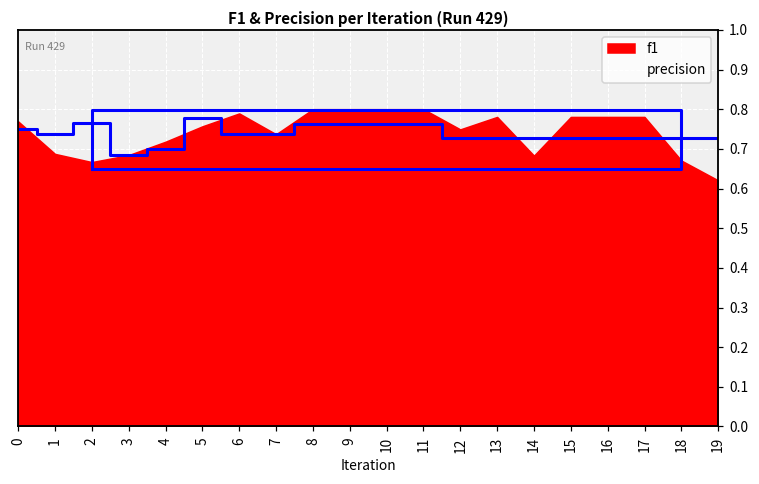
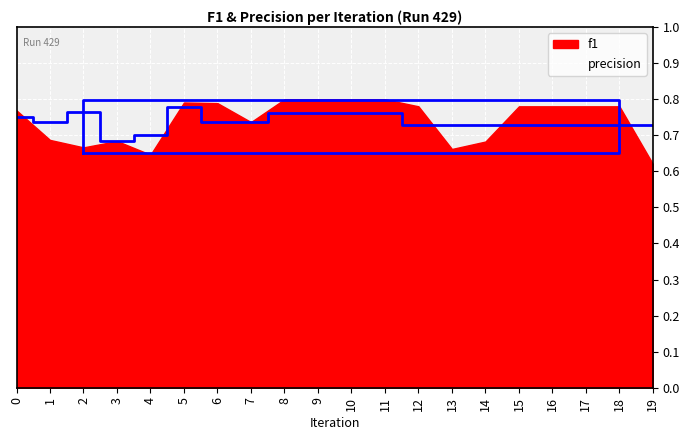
  {
    "f1": {
      "0": 0.77,
      "1": 0.69,
      "2": 0.67,
-     "4": 0.72,
-     "5": 0.76,
+     "4": 0.65,
+     "5": 0.79,
      "6": 0.79,
      "8": 0.80,
      "9": 0.80,
      "10": 0.80,
      "11": 0.80,
-     "12": 0.75,
-     "13": 0.78,
+     "12": 0.78,
+     "13": 0.66,
      "14": 0.68,
      "15": 0.78,
      "16": 0.78,
      "17": 0.78,
-     "18": 0.67,
+     "18": 0.78,
      "19": 0.62
    }
  }
